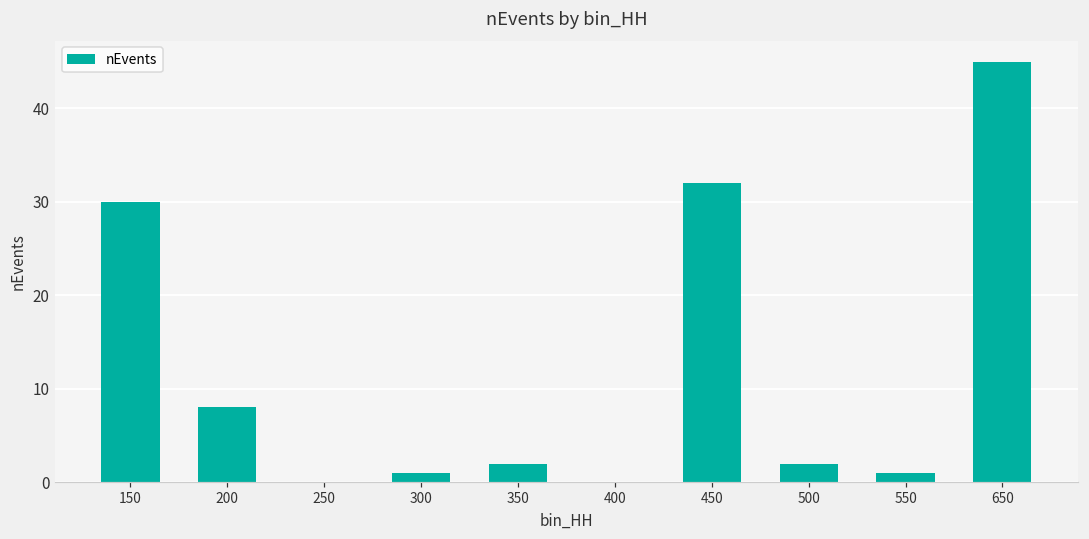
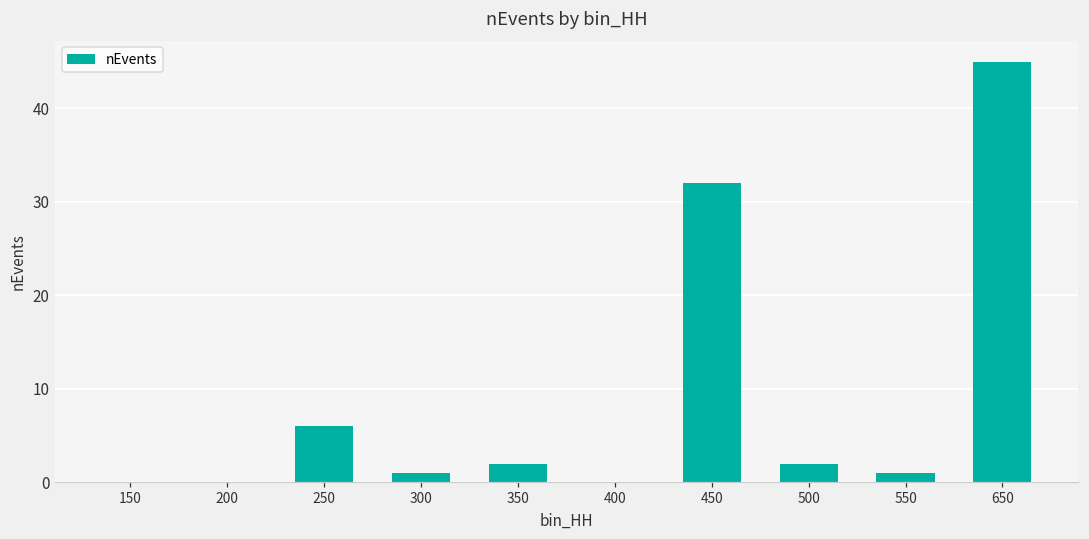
  {
-   "150": 30,
-   "200": 8,
-   "250": 0,
+   "150": 0,
+   "200": 0,
+   "250": 6,
    "300": 1,
    "350": 2,
    "400": 0,
    "450": 32,
    "500": 2,
    "550": 1,
    "650": 45
  }
